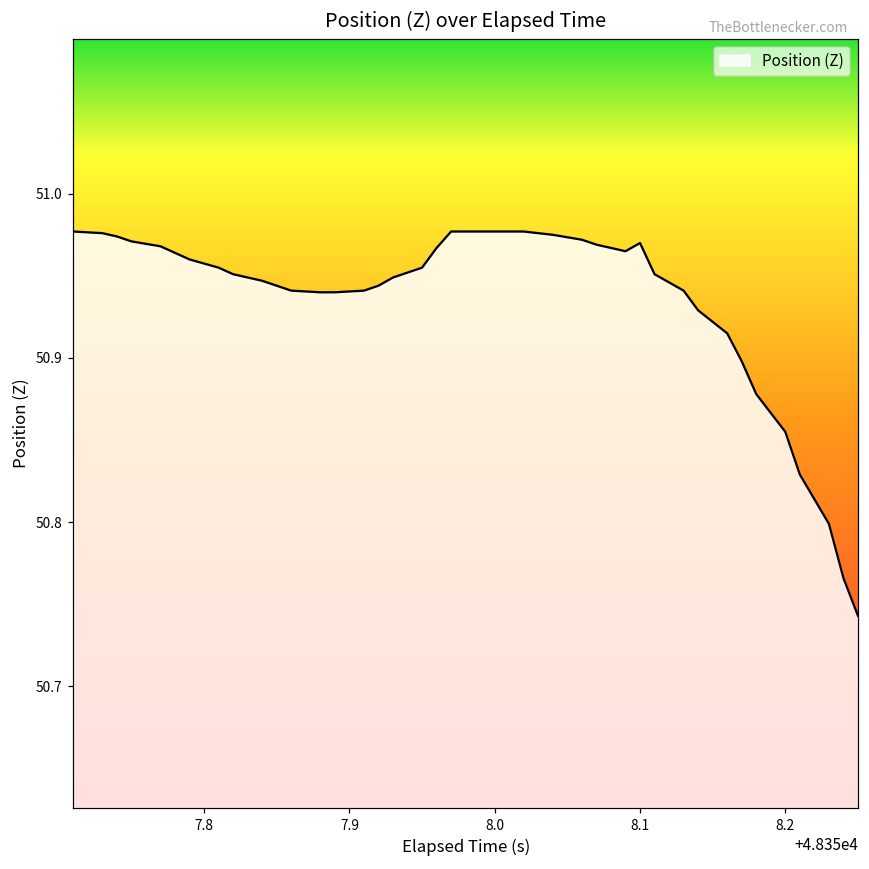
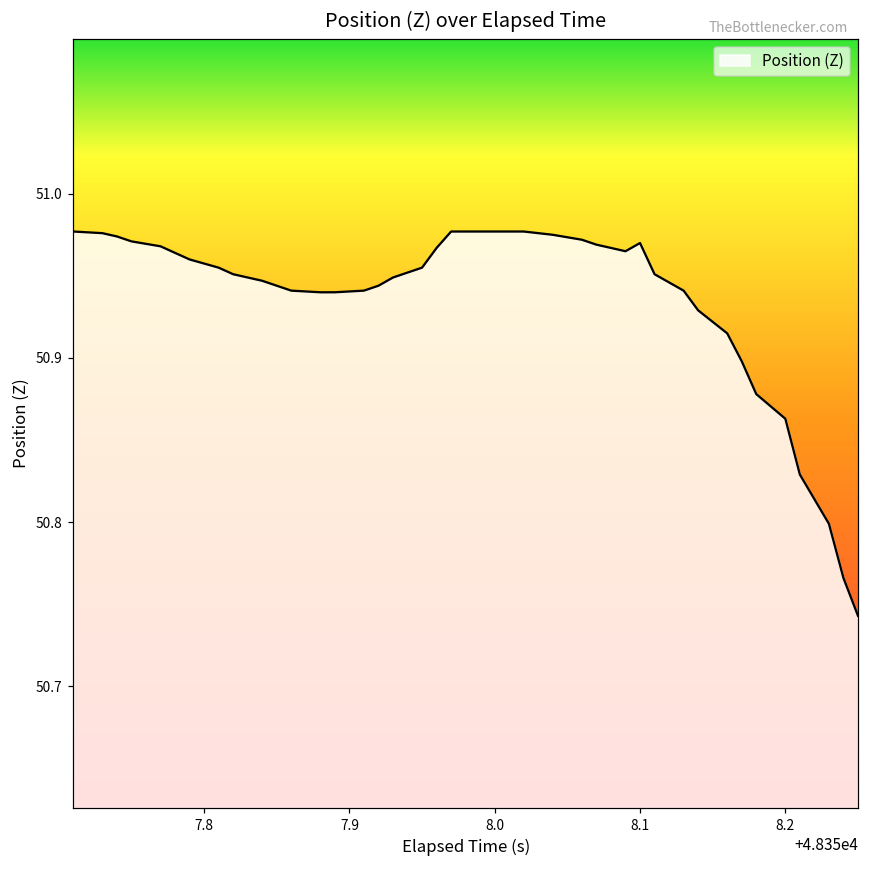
  {
    "8.0": 50.977,
    "8.1": 50.970,
-   "8.2": 50.855
+   "8.2": 50.863
  }
